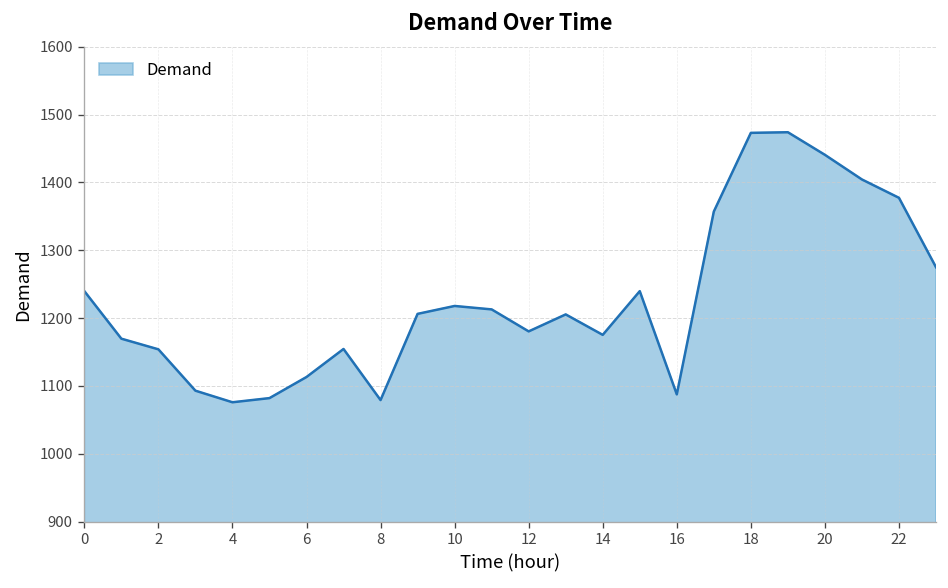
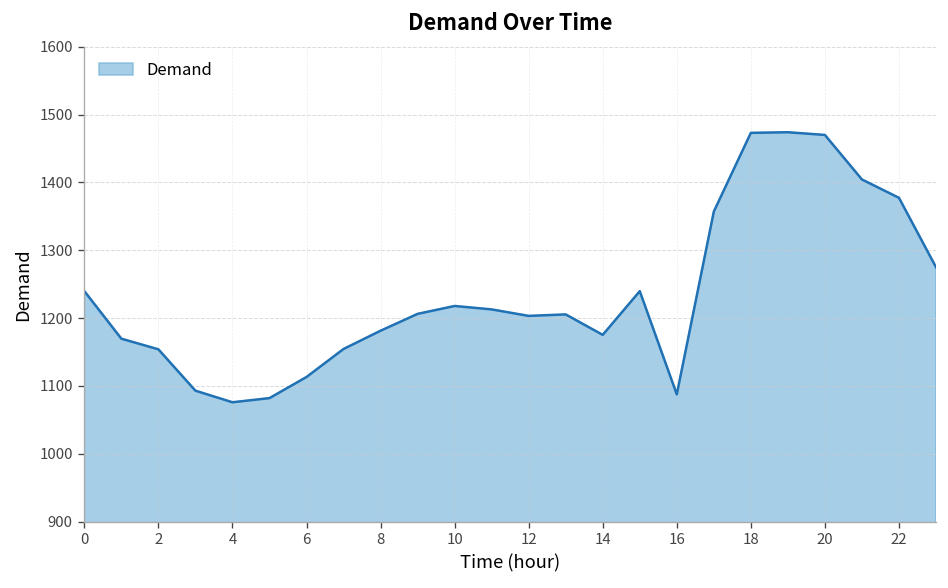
  {
    "0": 1240,
    "2": 1150,
    "4": 1080,
    "6": 1110,
-   "8": 1080,
+   "8": 1180,
    "10": 1220,
-   "12": 1180,
+   "12": 1200,
    "14": 1180,
    "16": 1090,
    "18": 1470,
-   "20": 1440,
+   "20": 1470,
    "22": 1380
  }
